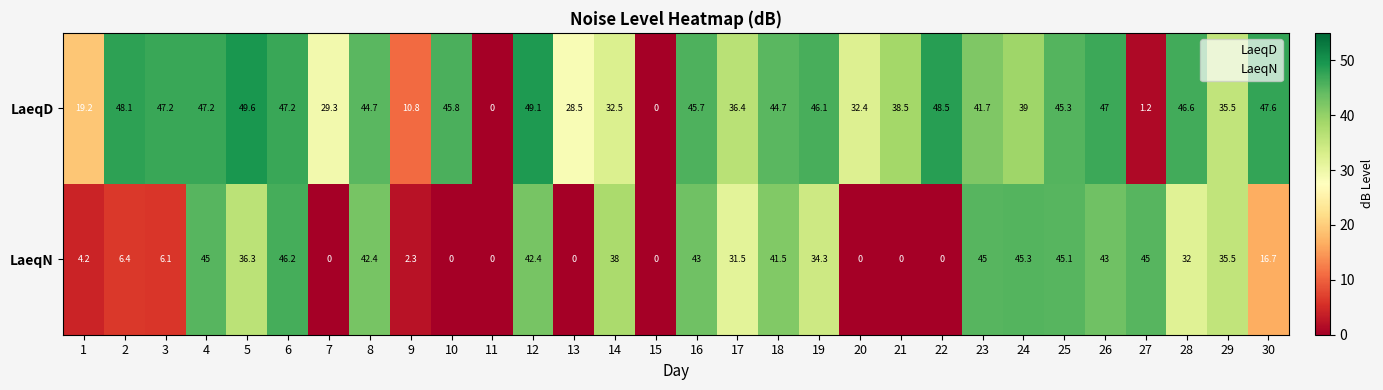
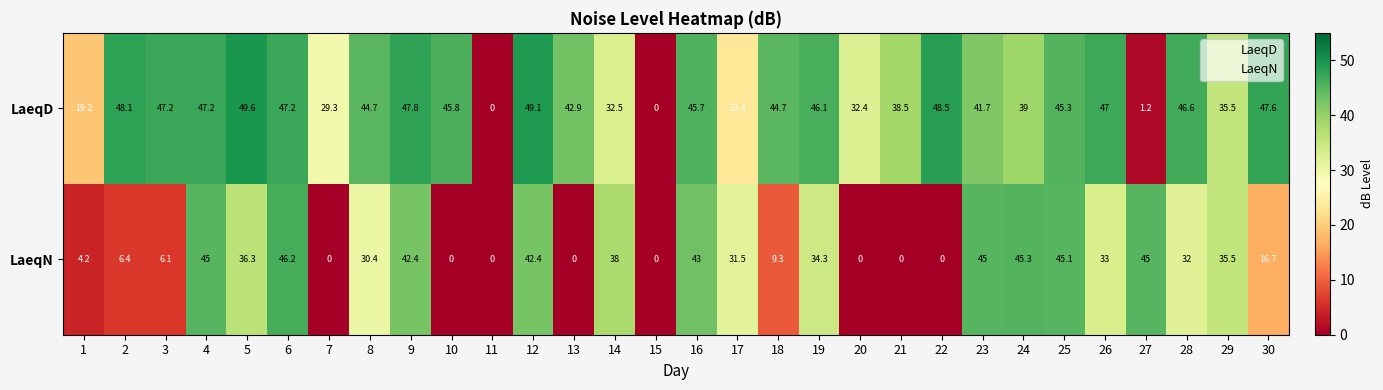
  {
    "LaeqD": {
      "1": 19.2,
      "2": 48.1,
      "3": 47.2,
      "4": 47.2,
      "5": 49.6,
      "6": 47.2,
      "7": 29.3,
      "8": 44.7,
-     "9": 10.8,
+     "9": 47.8,
      "10": 45.8,
      "11": 0,
      "12": 49.1,
-     "13": 28.5,
+     "13": 42.9,
      "14": 32.5,
      "15": 0,
      "16": 45.7,
-     "17": 36.4,
+     "17": 23.4,
      "18": 44.7,
      "19": 46.1,
      "20": 32.4,
      "21": 38.5,
      "22": 48.5,
      "23": 41.7,
      "24": 39,
      "25": 45.3,
      "26": 47,
      "27": 1.2,
      "28": 46.6,
      "29": 35.5,
      "30": 47.6
    },
    "LaeqN": {
      "1": 4.2,
      "2": 6.4,
      "3": 6.1,
      "4": 45,
      "5": 36.3,
      "6": 46.2,
      "7": 0,
-     "8": 42.4,
-     "9": 2.3,
+     "8": 30.4,
+     "9": 42.4,
      "10": 0,
      "11": 0,
      "12": 42.4,
      "13": 0,
      "14": 38,
      "15": 0,
      "16": 43,
      "17": 31.5,
-     "18": 41.5,
+     "18": 9.3,
      "19": 34.3,
      "20": 0,
      "21": 0,
      "22": 0,
      "23": 45,
      "24": 45.3,
      "25": 45.1,
-     "26": 43,
+     "26": 33,
      "27": 45,
      "28": 32,
      "29": 35.5,
      "30": 16.7
    }
  }
